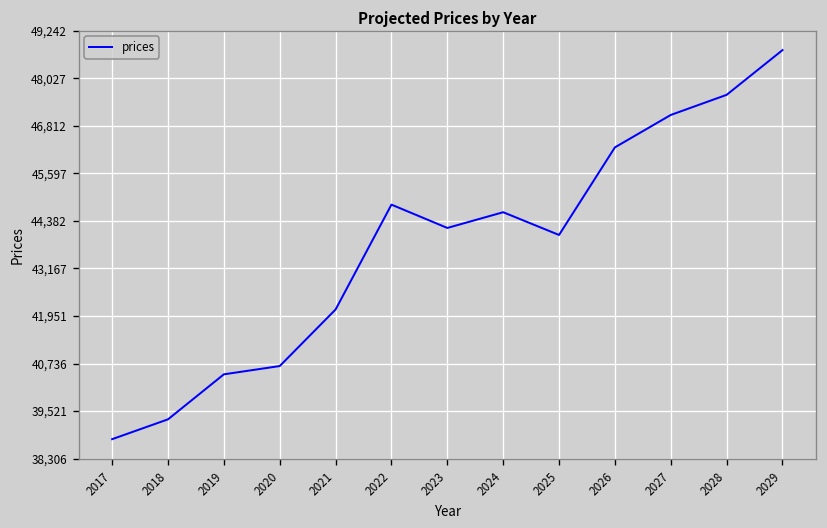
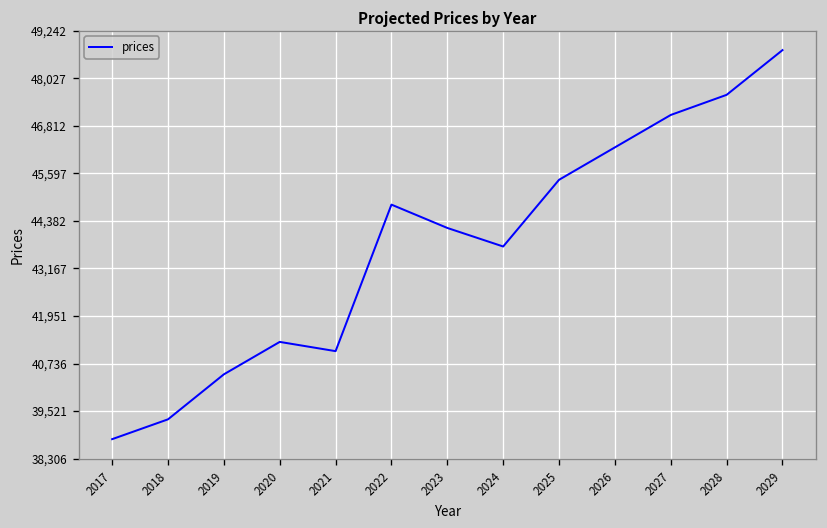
  {
    "2017": "38,800",
    "2018": "39,300",
    "2019": "40,500",
-   "2020": "40,700",
-   "2021": "42,100",
+   "2020": "41,300",
+   "2021": "41,100",
    "2022": "44,800",
    "2023": "44,200",
-   "2024": "44,600",
-   "2025": "44,000",
+   "2024": "43,700",
+   "2025": "45,400",
    "2026": "46,300",
    "2027": "47,100",
    "2028": "47,600",
    "2029": "48,700"
  }
